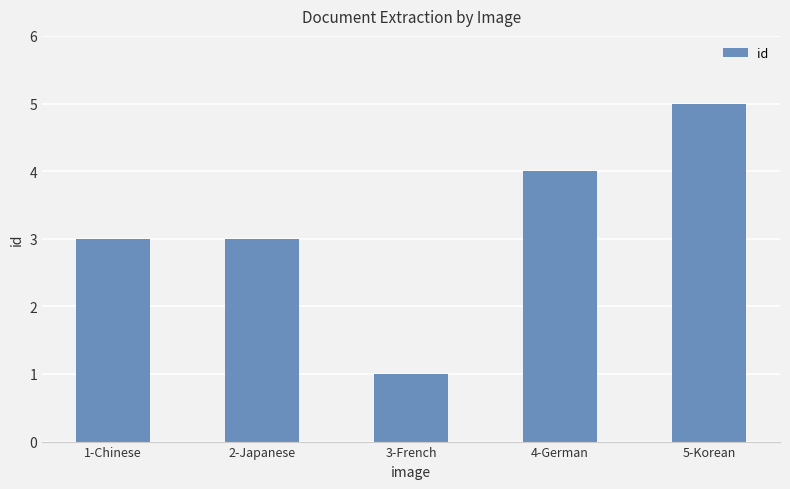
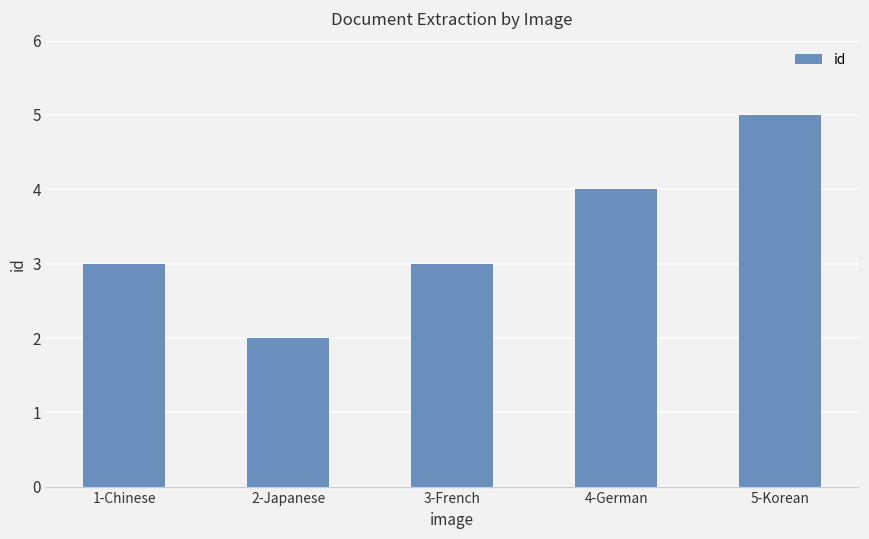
  {
    "1-Chinese": 3,
-   "2-Japanese": 3,
-   "3-French": 1,
+   "2-Japanese": 2,
+   "3-French": 3,
    "4-German": 4,
    "5-Korean": 5
  }
